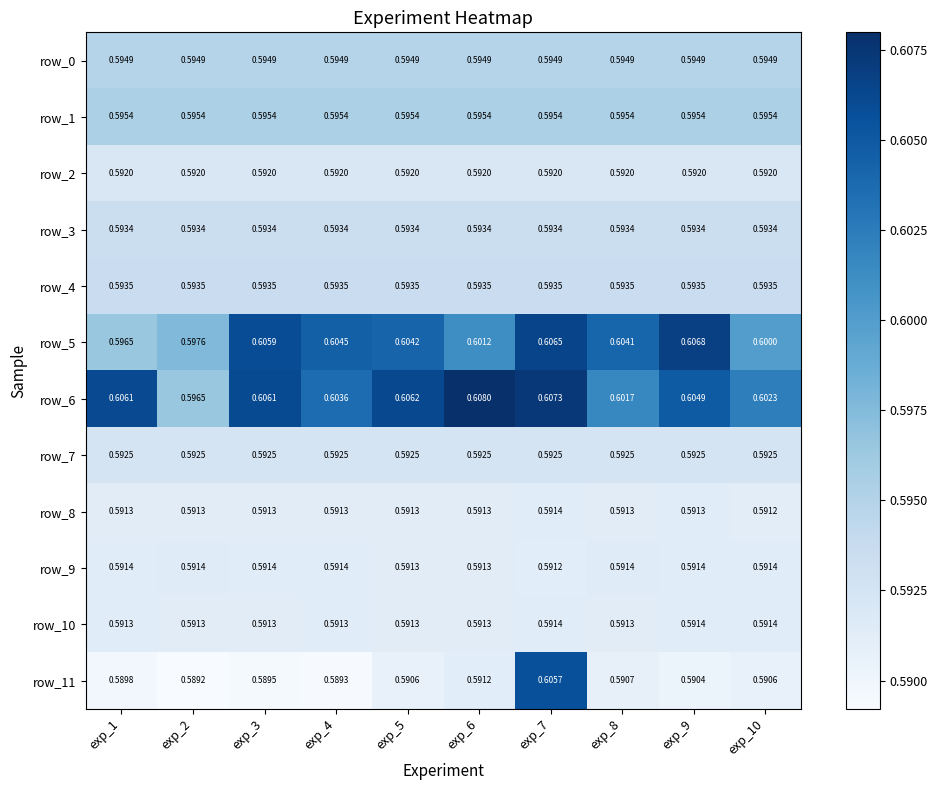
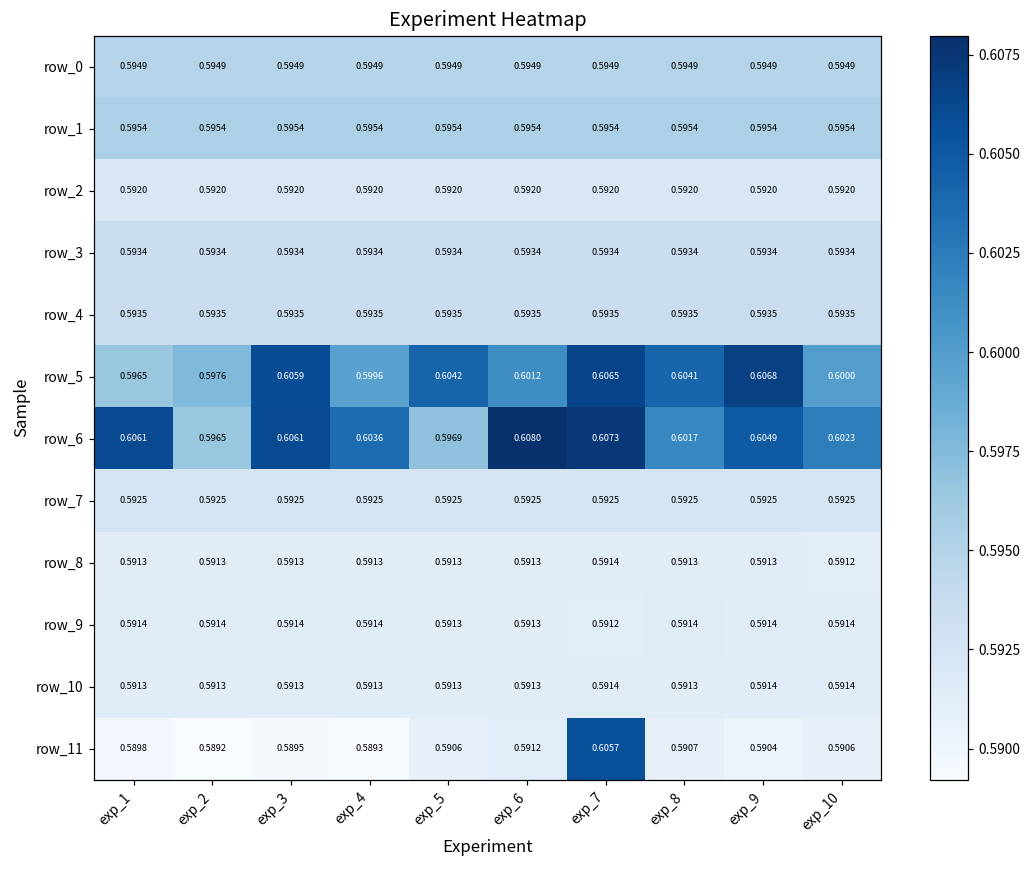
  {
    "row_0": {
      "exp_1": 0.5949,
      "exp_2": 0.5949,
      "exp_3": 0.5949,
      "exp_4": 0.5949,
      "exp_5": 0.5949,
      "exp_6": 0.5949,
      "exp_7": 0.5949,
      "exp_8": 0.5949,
      "exp_9": 0.5949,
      "exp_10": 0.5949
    },
    "row_1": {
      "exp_1": 0.5954,
      "exp_2": 0.5954,
      "exp_3": 0.5954,
      "exp_4": 0.5954,
      "exp_5": 0.5954,
      "exp_6": 0.5954,
      "exp_7": 0.5954,
      "exp_8": 0.5954,
      "exp_9": 0.5954,
      "exp_10": 0.5954
    },
    "row_2": {
      "exp_1": 0.5920,
      "exp_2": 0.5920,
      "exp_3": 0.5920,
      "exp_4": 0.5920,
      "exp_5": 0.5920,
      "exp_6": 0.5920,
      "exp_7": 0.5920,
      "exp_8": 0.5920,
      "exp_9": 0.5920,
      "exp_10": 0.5920
    },
    "row_3": {
      "exp_1": 0.5934,
      "exp_2": 0.5934,
      "exp_3": 0.5934,
      "exp_4": 0.5934,
      "exp_5": 0.5934,
      "exp_6": 0.5934,
      "exp_7": 0.5934,
      "exp_8": 0.5934,
      "exp_9": 0.5934,
      "exp_10": 0.5934
    },
    "row_4": {
      "exp_1": 0.5935,
      "exp_2": 0.5935,
      "exp_3": 0.5935,
      "exp_4": 0.5935,
      "exp_5": 0.5935,
      "exp_6": 0.5935,
      "exp_7": 0.5935,
      "exp_8": 0.5935,
      "exp_9": 0.5935,
      "exp_10": 0.5935
    },
    "row_5": {
      "exp_1": 0.5965,
      "exp_2": 0.5976,
      "exp_3": 0.6059,
-     "exp_4": 0.6045,
+     "exp_4": 0.5996,
      "exp_5": 0.6042,
      "exp_6": 0.6012,
      "exp_7": 0.6065,
      "exp_8": 0.6041,
      "exp_9": 0.6068,
      "exp_10": 0.6000
    },
    "row_6": {
      "exp_1": 0.6061,
      "exp_2": 0.5965,
      "exp_3": 0.6061,
      "exp_4": 0.6036,
-     "exp_5": 0.6062,
+     "exp_5": 0.5969,
      "exp_6": 0.6080,
      "exp_7": 0.6073,
      "exp_8": 0.6017,
      "exp_9": 0.6049,
      "exp_10": 0.6023
    },
    "row_7": {
      "exp_1": 0.5925,
      "exp_2": 0.5925,
      "exp_3": 0.5925,
      "exp_4": 0.5925,
      "exp_5": 0.5925,
      "exp_6": 0.5925,
      "exp_7": 0.5925,
      "exp_8": 0.5925,
      "exp_9": 0.5925,
      "exp_10": 0.5925
    },
    "row_8": {
      "exp_1": 0.5913,
      "exp_2": 0.5913,
      "exp_3": 0.5913,
      "exp_4": 0.5913,
      "exp_5": 0.5913,
      "exp_6": 0.5913,
      "exp_7": 0.5914,
      "exp_8": 0.5913,
      "exp_9": 0.5913,
      "exp_10": 0.5912
    },
    "row_9": {
      "exp_1": 0.5914,
      "exp_2": 0.5914,
      "exp_3": 0.5914,
      "exp_4": 0.5914,
      "exp_5": 0.5913,
      "exp_6": 0.5913,
      "exp_7": 0.5912,
      "exp_8": 0.5914,
      "exp_9": 0.5914,
      "exp_10": 0.5914
    },
    "row_10": {
      "exp_1": 0.5913,
      "exp_2": 0.5913,
      "exp_3": 0.5913,
      "exp_4": 0.5913,
      "exp_5": 0.5913,
      "exp_6": 0.5913,
      "exp_7": 0.5914,
      "exp_8": 0.5913,
      "exp_9": 0.5914,
      "exp_10": 0.5914
    },
    "row_11": {
      "exp_1": 0.5898,
      "exp_2": 0.5892,
      "exp_3": 0.5895,
      "exp_4": 0.5893,
      "exp_5": 0.5906,
      "exp_6": 0.5912,
      "exp_7": 0.6057,
      "exp_8": 0.5907,
      "exp_9": 0.5904,
      "exp_10": 0.5906
    }
  }
